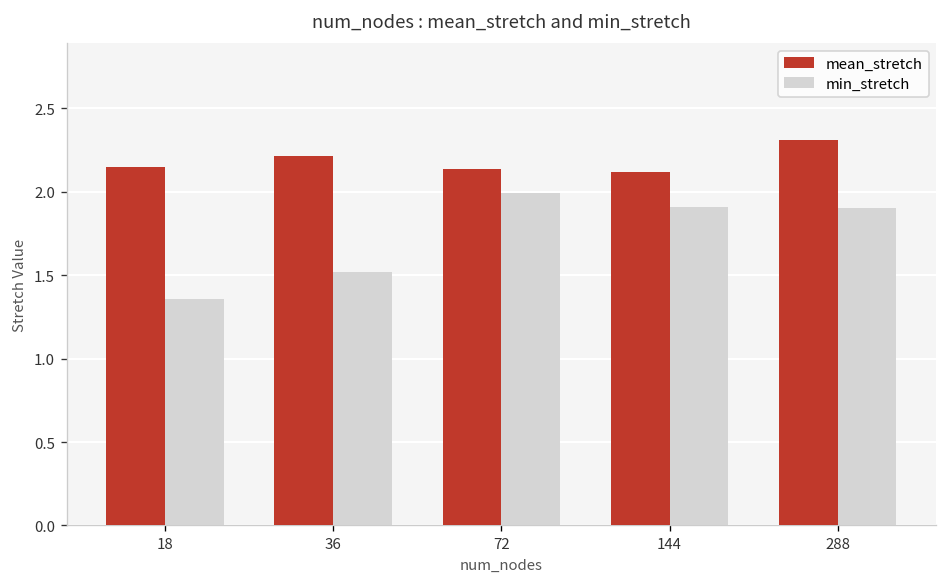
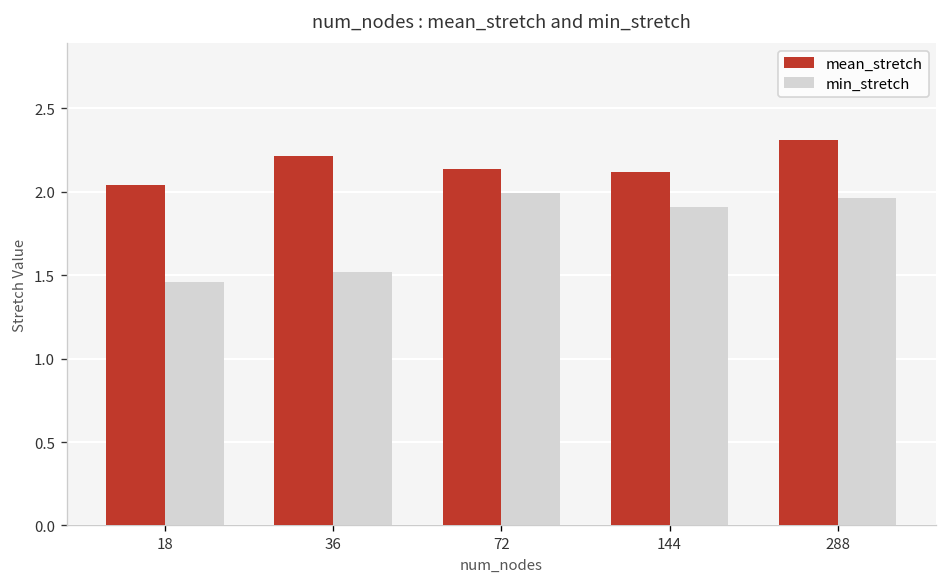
  {
    "mean_stretch": {
-     "18": 2.15,
+     "18": 2.04,
      "36": 2.22,
      "72": 2.14,
      "144": 2.12,
      "288": 2.31
    },
    "min_stretch": {
-     "18": 1.36,
+     "18": 1.46,
      "36": 1.52,
      "72": 1.99,
      "144": 1.91,
-     "288": 1.90
+     "288": 1.96
    }
  }
